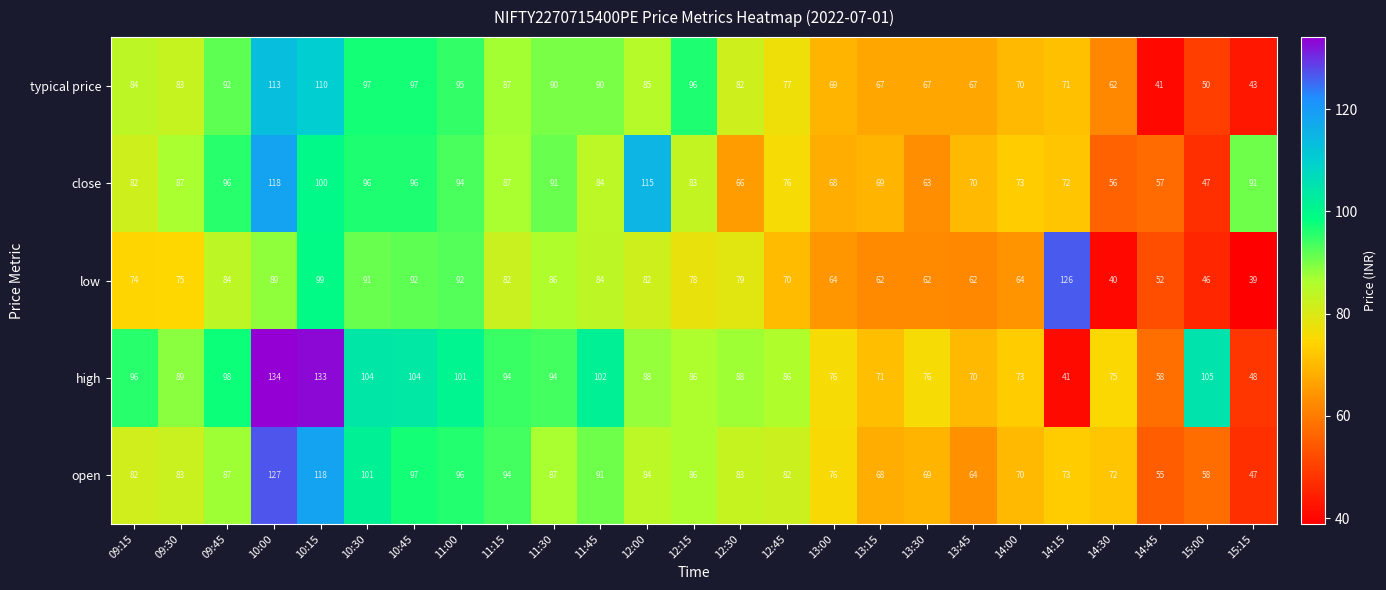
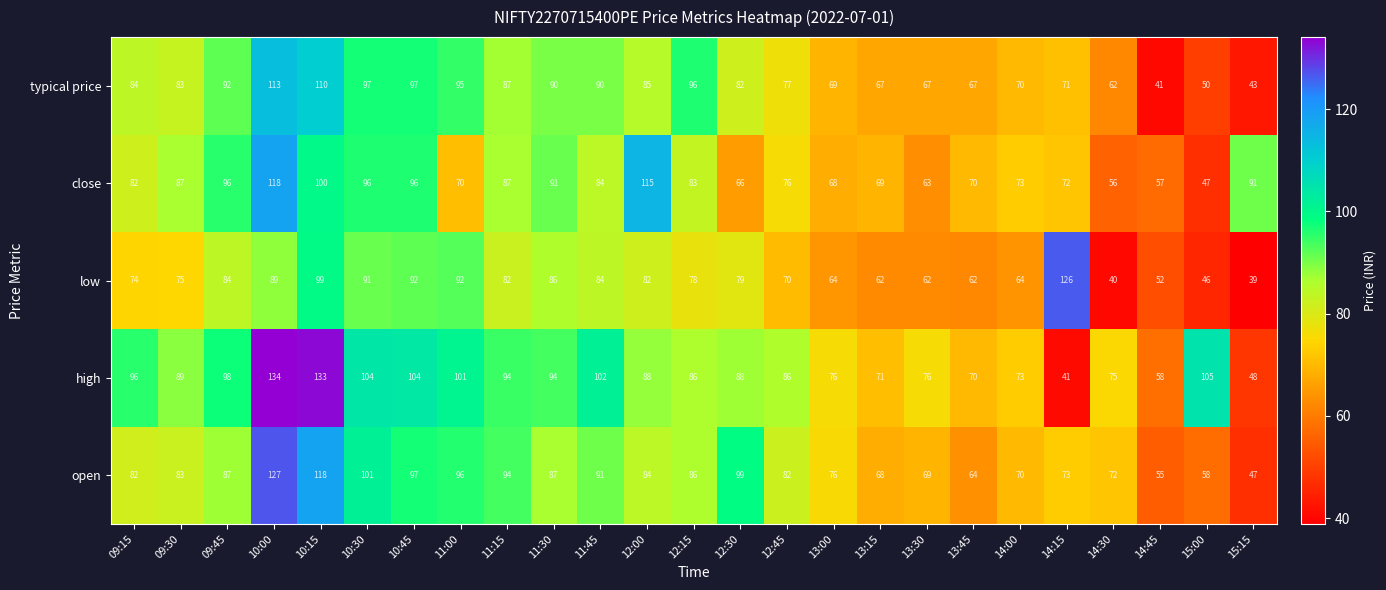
  {
    "typical price": {
      "09:15": 84,
      "09:30": 83,
      "09:45": 92,
      "10:00": 113,
      "10:15": 110,
      "10:30": 97,
      "10:45": 97,
      "11:00": 95,
      "11:15": 87,
      "11:30": 90,
      "11:45": 90,
      "12:00": 85,
      "12:15": 96,
      "12:30": 82,
      "12:45": 77,
      "13:00": 69,
      "13:15": 67,
      "13:30": 67,
      "13:45": 67,
      "14:00": 70,
      "14:15": 71,
      "14:30": 62,
      "14:45": 41,
      "15:00": 50,
      "15:15": 43
    },
    "close": {
      "09:15": 82,
      "09:30": 87,
      "09:45": 96,
      "10:00": 118,
      "10:15": 100,
      "10:30": 96,
      "10:45": 96,
-     "11:00": 94,
+     "11:00": 70,
      "11:15": 87,
      "11:30": 91,
      "11:45": 84,
      "12:00": 115,
      "12:15": 83,
      "12:30": 66,
      "12:45": 76,
      "13:00": 68,
      "13:15": 69,
      "13:30": 63,
      "13:45": 70,
      "14:00": 73,
      "14:15": 72,
      "14:30": 56,
      "14:45": 57,
      "15:00": 47,
      "15:15": 91
    },
    "low": {
      "09:15": 74,
      "09:30": 75,
      "09:45": 84,
      "10:00": 89,
      "10:15": 99,
      "10:30": 91,
      "10:45": 92,
      "11:00": 92,
      "11:15": 82,
      "11:30": 86,
      "11:45": 84,
      "12:00": 82,
      "12:15": 78,
      "12:30": 79,
      "12:45": 70,
      "13:00": 64,
      "13:15": 62,
      "13:30": 62,
      "13:45": 62,
      "14:00": 64,
      "14:15": 126,
      "14:30": 40,
      "14:45": 52,
      "15:00": 46,
      "15:15": 39
    },
    "high": {
      "09:15": 96,
      "09:30": 89,
      "09:45": 98,
      "10:00": 134,
      "10:15": 133,
      "10:30": 104,
      "10:45": 104,
      "11:00": 101,
      "11:15": 94,
      "11:30": 94,
      "11:45": 102,
      "12:00": 88,
      "12:15": 86,
      "12:30": 88,
      "12:45": 86,
      "13:00": 76,
      "13:15": 71,
      "13:30": 76,
      "13:45": 70,
      "14:00": 73,
      "14:15": 41,
      "14:30": 75,
      "14:45": 58,
      "15:00": 105,
      "15:15": 48
    },
    "open": {
      "09:15": 82,
      "09:30": 83,
      "09:45": 87,
      "10:00": 127,
      "10:15": 118,
      "10:30": 101,
      "10:45": 97,
      "11:00": 96,
      "11:15": 94,
      "11:30": 87,
      "11:45": 91,
      "12:00": 84,
      "12:15": 86,
-     "12:30": 83,
+     "12:30": 99,
      "12:45": 82,
      "13:00": 76,
      "13:15": 68,
      "13:30": 69,
      "13:45": 64,
      "14:00": 70,
      "14:15": 73,
      "14:30": 72,
      "14:45": 55,
      "15:00": 58,
      "15:15": 47
    }
  }
